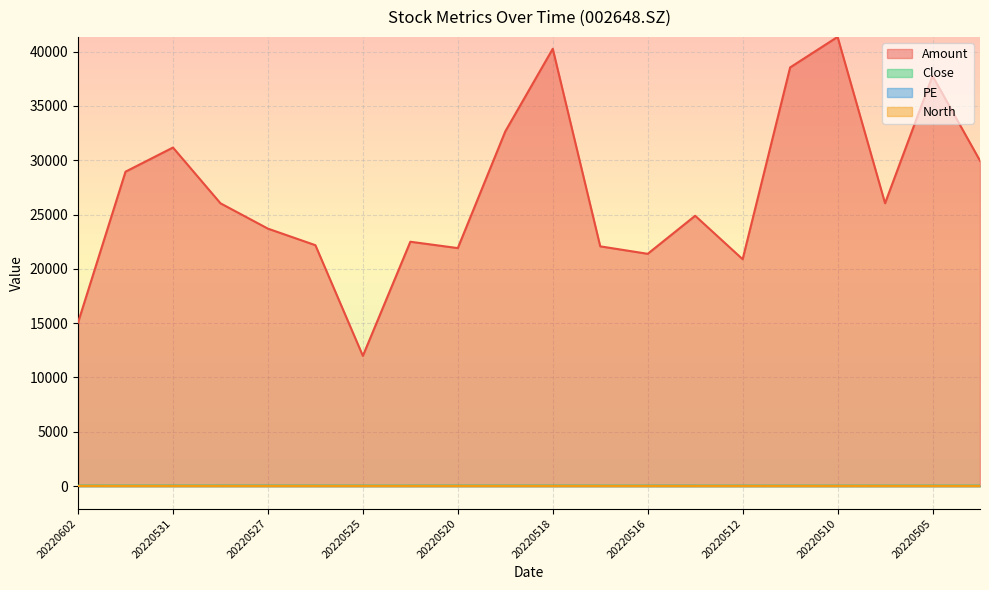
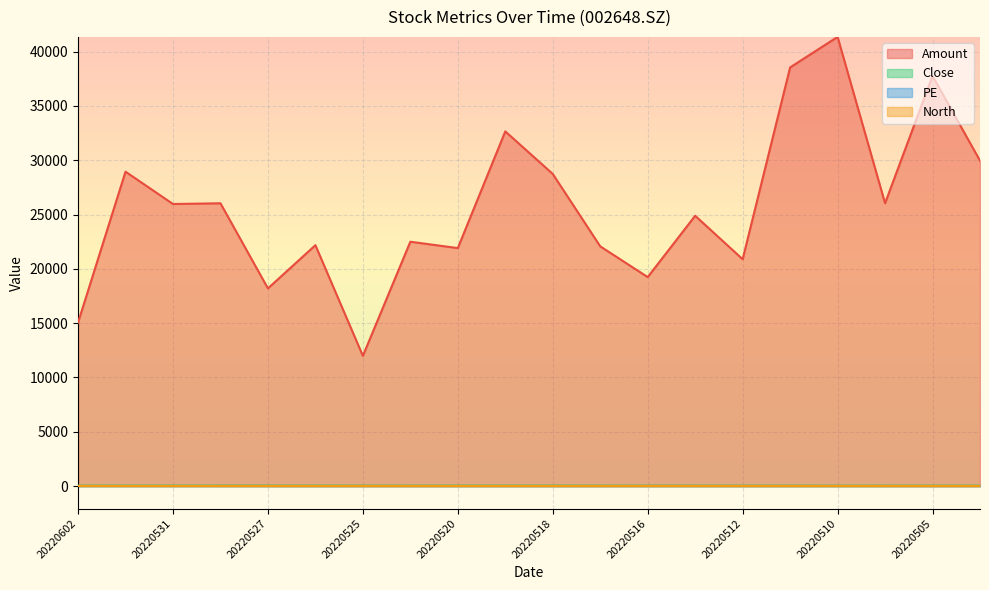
  {
    "Amount": {
      "20220602": 15100,
-     "20220531": 31200,
-     "20220527": 23700,
+     "20220531": 26000,
+     "20220527": 18200,
      "20220525": 12000,
      "20220520": 21900,
-     "20220518": 40300,
-     "20220516": 21400,
+     "20220518": 28700,
+     "20220516": 19200,
      "20220512": 20900,
      "20220510": 41400
    },
    "North": {
      "20220602": 0,
      "20220531": 0,
      "20220527": 0,
      "20220525": 0,
      "20220520": 0,
      "20220518": 0,
      "20220516": 0,
      "20220512": 0,
      "20220510": 0,
      "20220505": 0
    }
  }
